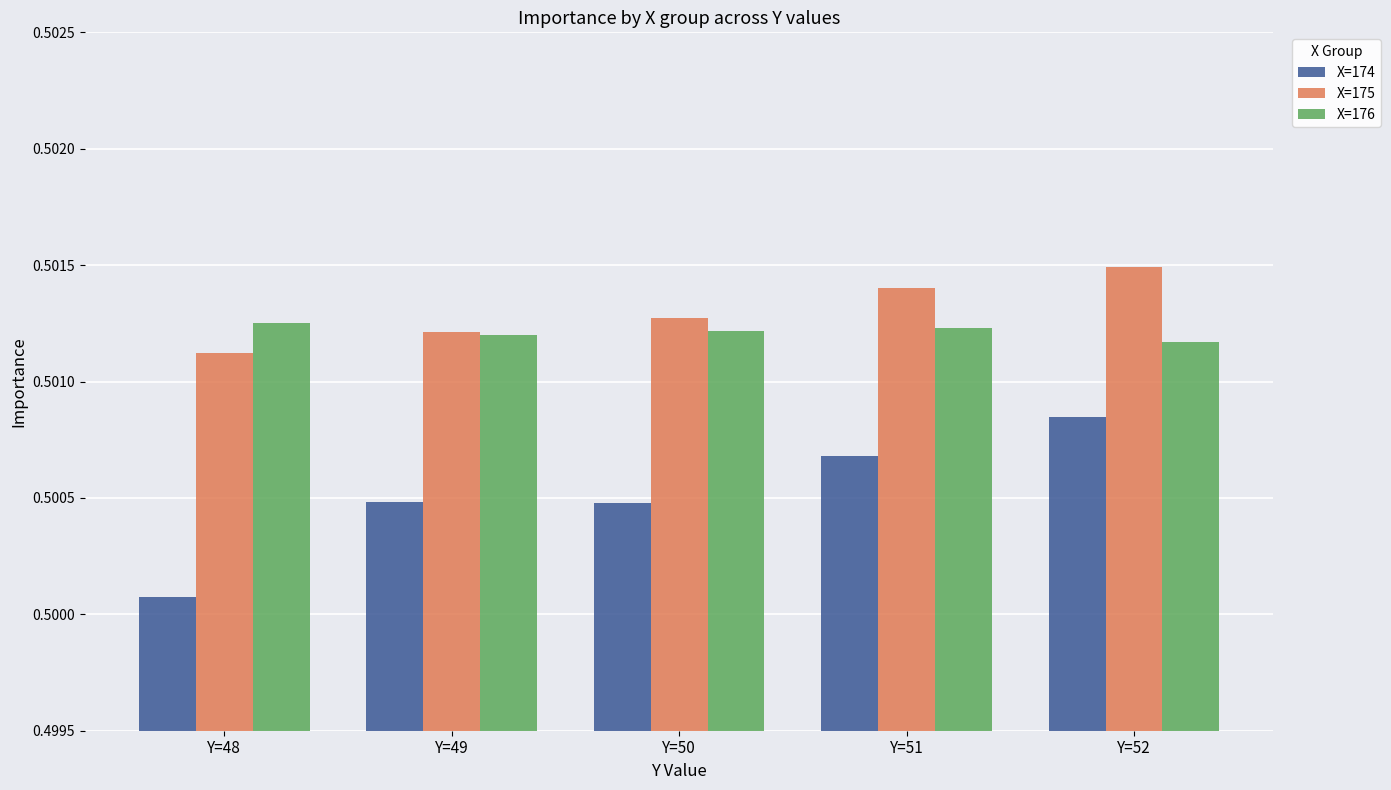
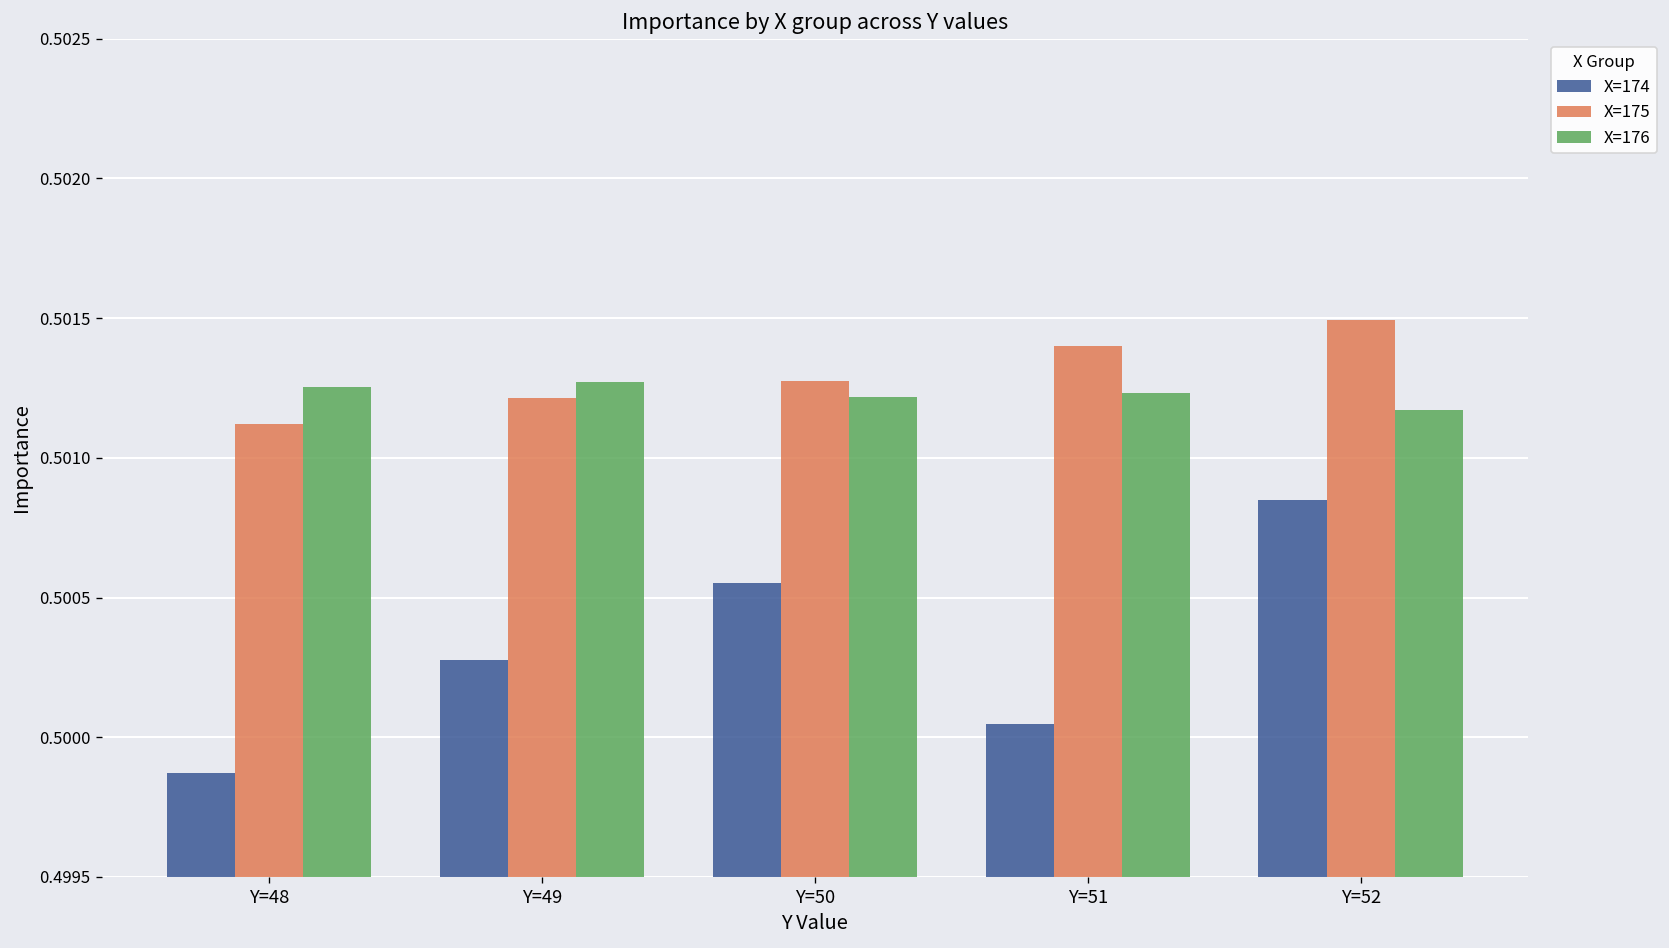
  {
    "X=174": {
-     "Y=48": 0.50007,
-     "Y=49": 0.50048,
-     "Y=50": 0.50048,
-     "Y=51": 0.50068,
+     "Y=48": 0.49987,
+     "Y=49": 0.50028,
+     "Y=50": 0.50055,
+     "Y=51": 0.50005,
      "Y=52": 0.50085
    },
    "X=175": {
      "Y=48": 0.50112,
      "Y=49": 0.50121,
      "Y=50": 0.50127,
      "Y=51": 0.50140,
      "Y=52": 0.50149
    },
    "X=176": {
      "Y=48": 0.50125,
-     "Y=49": 0.50120,
+     "Y=49": 0.50127,
      "Y=50": 0.50122,
      "Y=51": 0.50123,
      "Y=52": 0.50117
    }
  }
